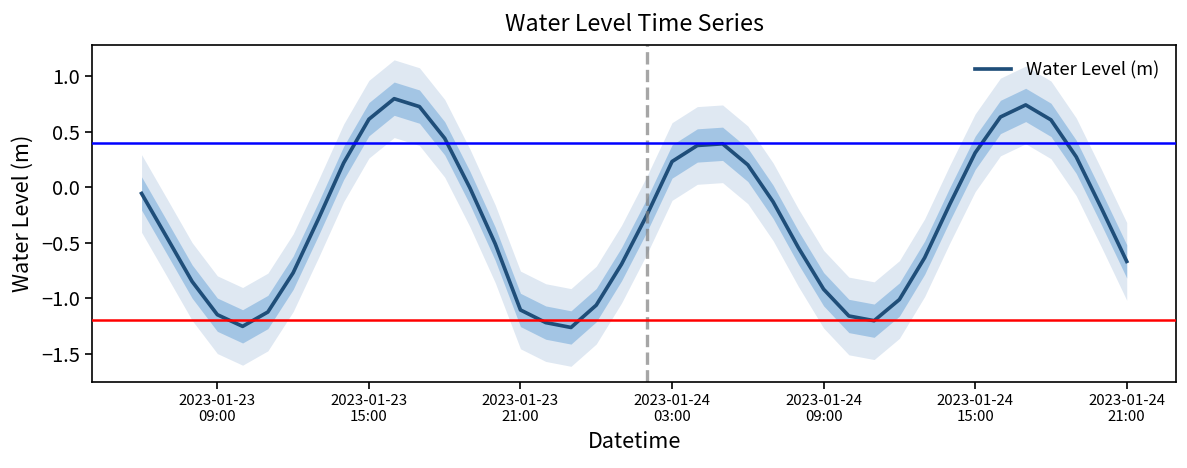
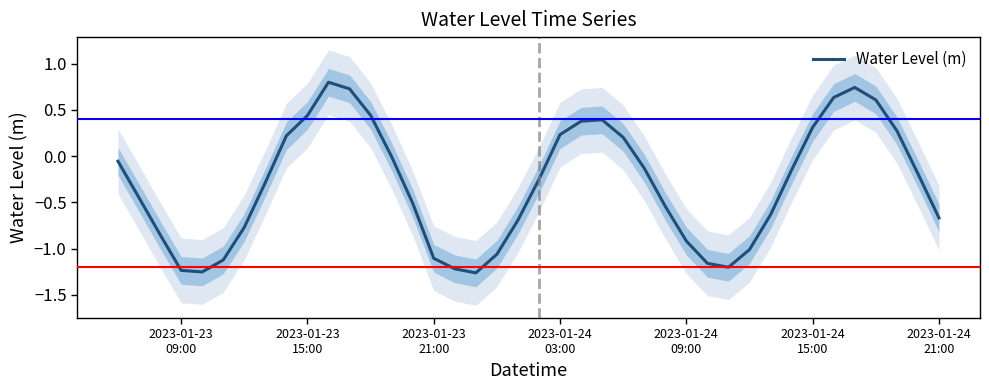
  {
    "Water Level (m)": {
-     "2023-01-23 09:00": -1.1,
-     "2023-01-23 15:00": 0.6,
+     "2023-01-23 09:00": -1.2,
+     "2023-01-23 15:00": 0.4,
      "2023-01-23 21:00": -1.1,
      "2023-01-24 03:00": 0.2,
      "2023-01-24 09:00": -0.9,
      "2023-01-24 15:00": 0.3,
      "2023-01-24 21:00": -0.7
    }
  }
